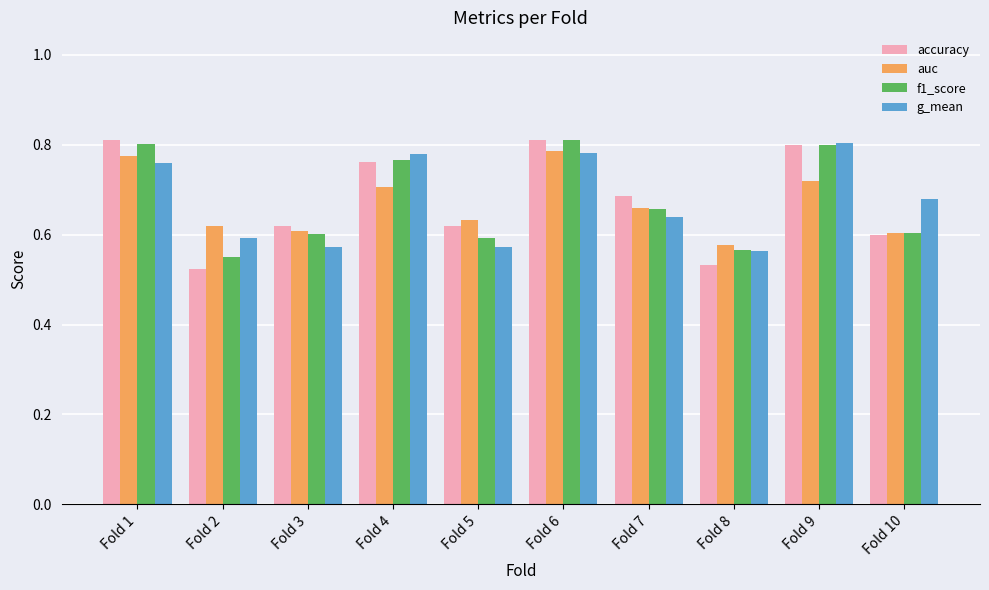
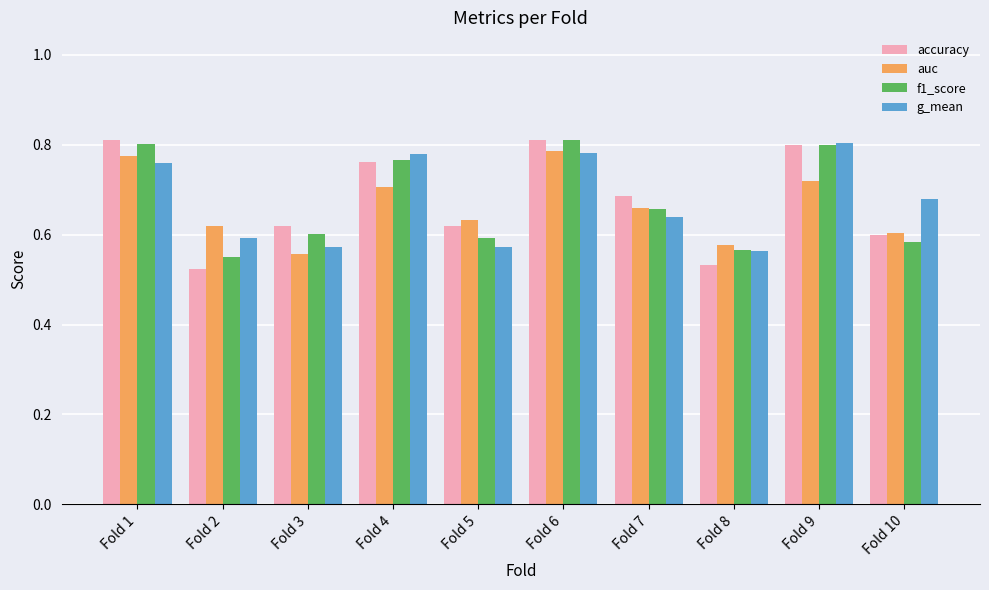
  {
    "accuracy": {
      "Fold 1": 0.81,
      "Fold 2": 0.52,
      "Fold 3": 0.62,
      "Fold 4": 0.76,
      "Fold 5": 0.62,
      "Fold 6": 0.81,
      "Fold 7": 0.69,
      "Fold 8": 0.53,
      "Fold 9": 0.80,
      "Fold 10": 0.60
    },
    "auc": {
      "Fold 1": 0.77,
      "Fold 2": 0.62,
-     "Fold 3": 0.61,
+     "Fold 3": 0.56,
      "Fold 4": 0.71,
      "Fold 5": 0.63,
      "Fold 6": 0.79,
      "Fold 7": 0.66,
      "Fold 8": 0.58,
      "Fold 9": 0.72,
      "Fold 10": 0.60
    },
    "f1_score": {
      "Fold 1": 0.80,
      "Fold 2": 0.55,
      "Fold 3": 0.60,
      "Fold 4": 0.77,
      "Fold 5": 0.59,
      "Fold 6": 0.81,
      "Fold 7": 0.66,
      "Fold 8": 0.57,
      "Fold 9": 0.80,
-     "Fold 10": 0.60
+     "Fold 10": 0.58
    },
    "g_mean": {
      "Fold 1": 0.76,
      "Fold 2": 0.59,
      "Fold 3": 0.57,
      "Fold 4": 0.78,
      "Fold 5": 0.57,
      "Fold 6": 0.78,
      "Fold 7": 0.64,
      "Fold 8": 0.56,
      "Fold 9": 0.80,
      "Fold 10": 0.68
    }
  }
